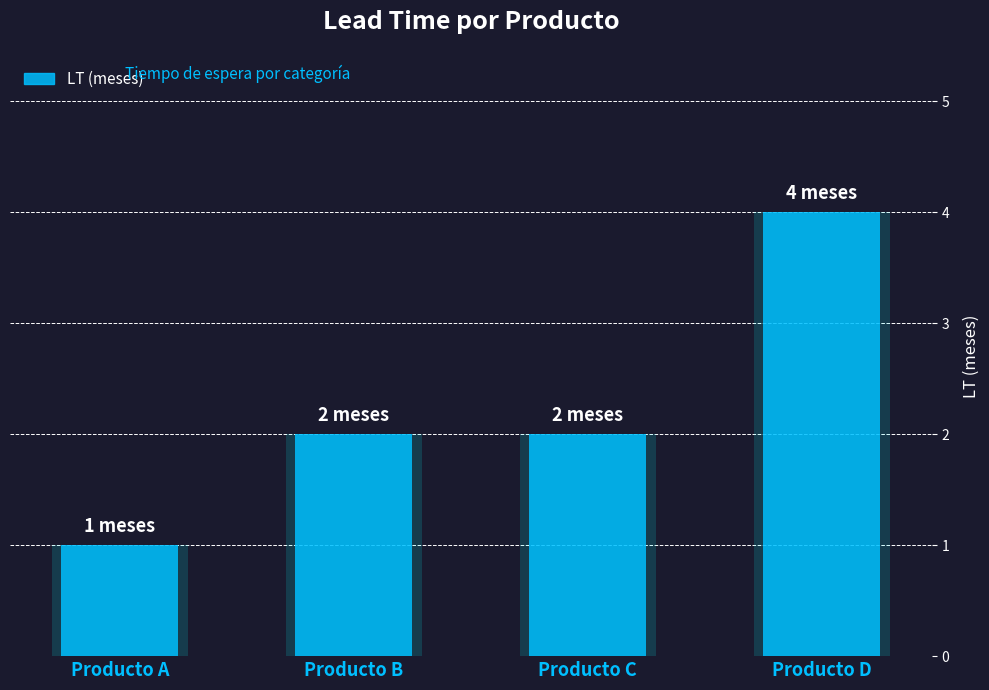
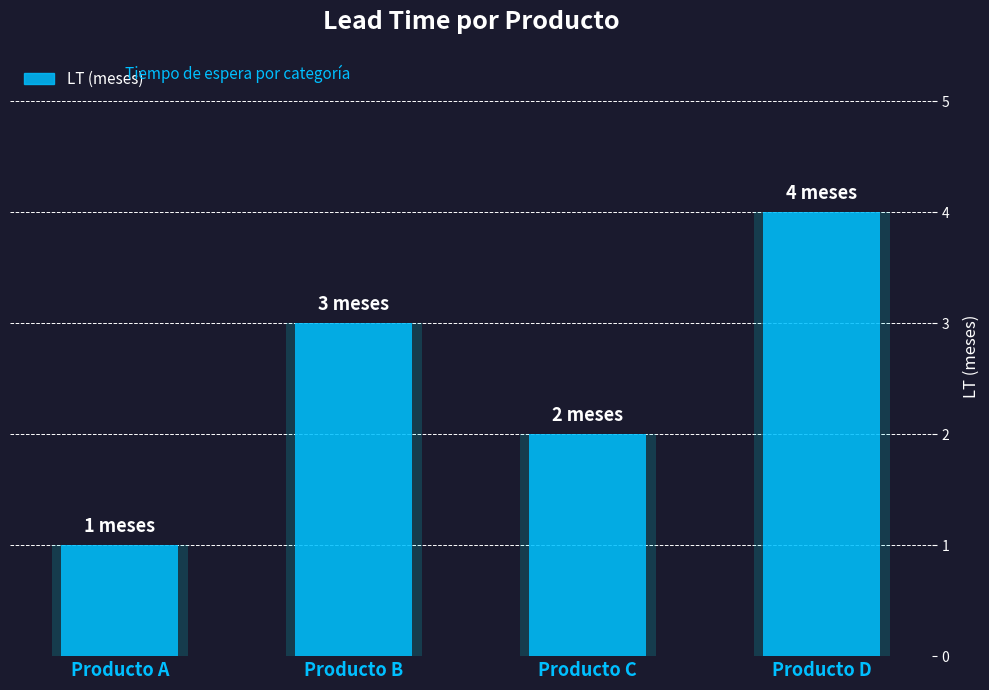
  {
    "Producto A": 1,
-   "Producto B": 2,
+   "Producto B": 3,
    "Producto C": 2,
    "Producto D": 4
  }
